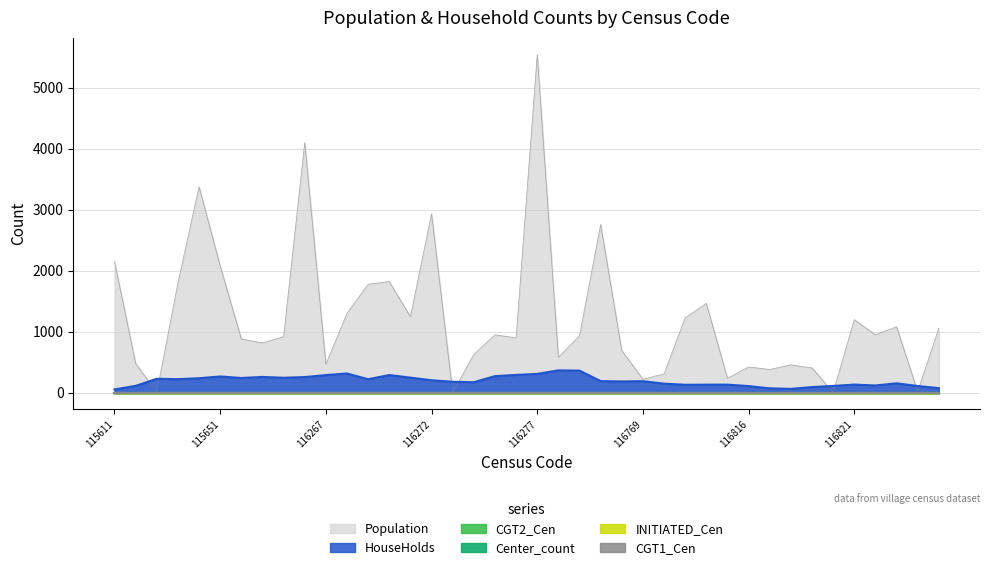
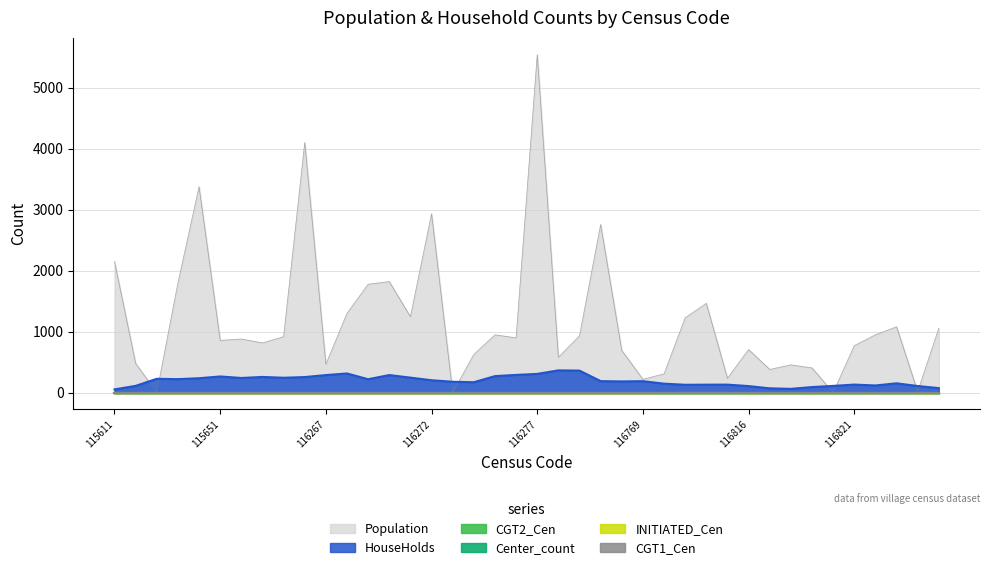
  {
    "Population": {
      "115611": 2100,
-     "115651": 2100,
+     "115651": 900,
      "116267": 500,
      "116272": 2900,
      "116277": 5500,
-     "116816": 400,
-     "116821": 1200
+     "116816": 700,
+     "116821": 800
    },
    "HouseHolds": {
      "115611": 100,
      "115651": 300,
      "116267": 300,
      "116272": 200,
      "116277": 300,
      "116816": 100,
      "116821": 100
    },
    "CGT1_Cen": {
      "115611": 0,
      "115651": 0,
      "116267": 0,
      "116272": 0,
      "116277": 0,
      "116769": 0,
      "116816": 0,
      "116821": 0
    }
  }
